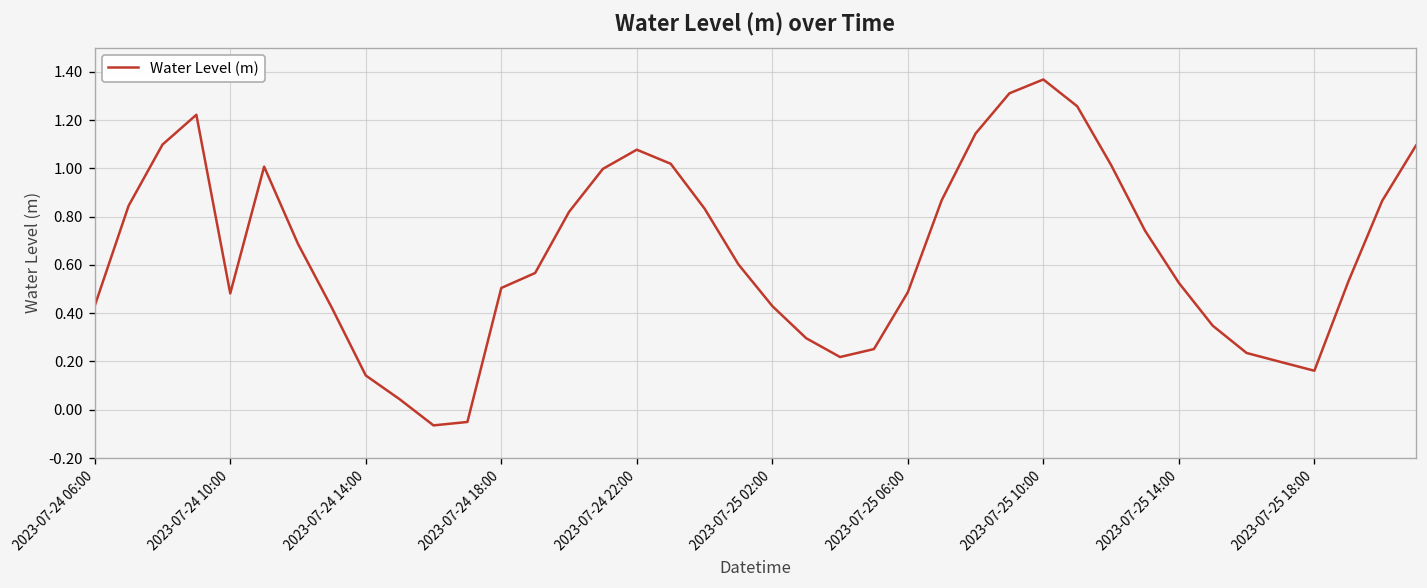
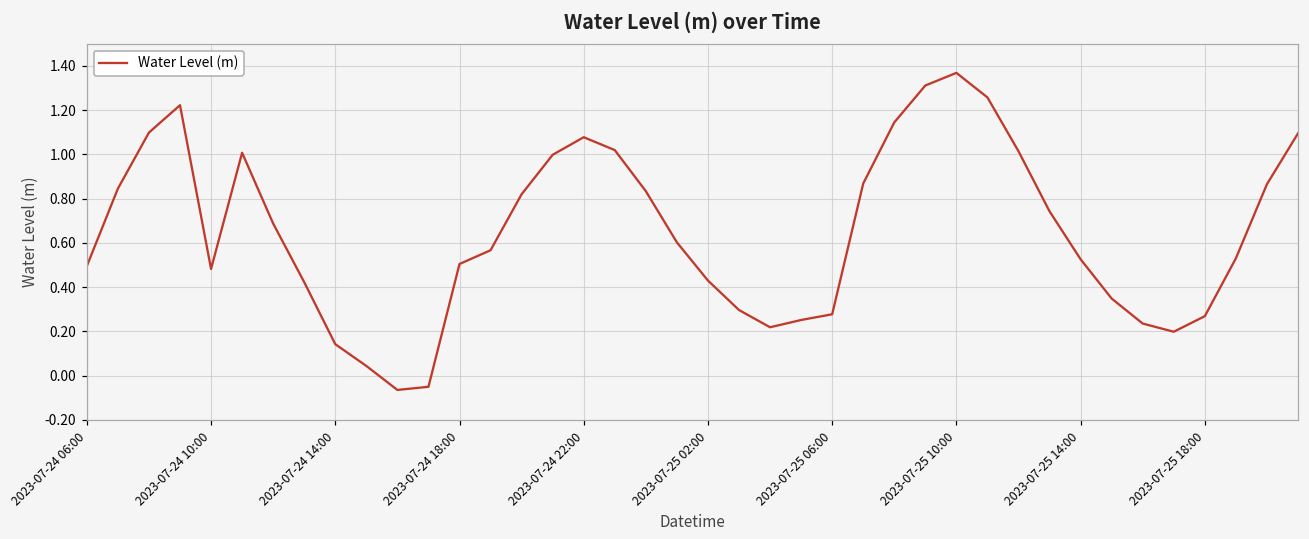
  {
-   "2023-07-24 06:00": 0.43,
+   "2023-07-24 06:00": 0.50,
    "2023-07-24 10:00": 0.48,
    "2023-07-24 14:00": 0.14,
    "2023-07-24 18:00": 0.50,
    "2023-07-24 22:00": 1.08,
    "2023-07-25 02:00": 0.43,
-   "2023-07-25 06:00": 0.49,
+   "2023-07-25 06:00": 0.28,
    "2023-07-25 10:00": 1.37,
    "2023-07-25 14:00": 0.53,
-   "2023-07-25 18:00": 0.16
+   "2023-07-25 18:00": 0.27
  }
